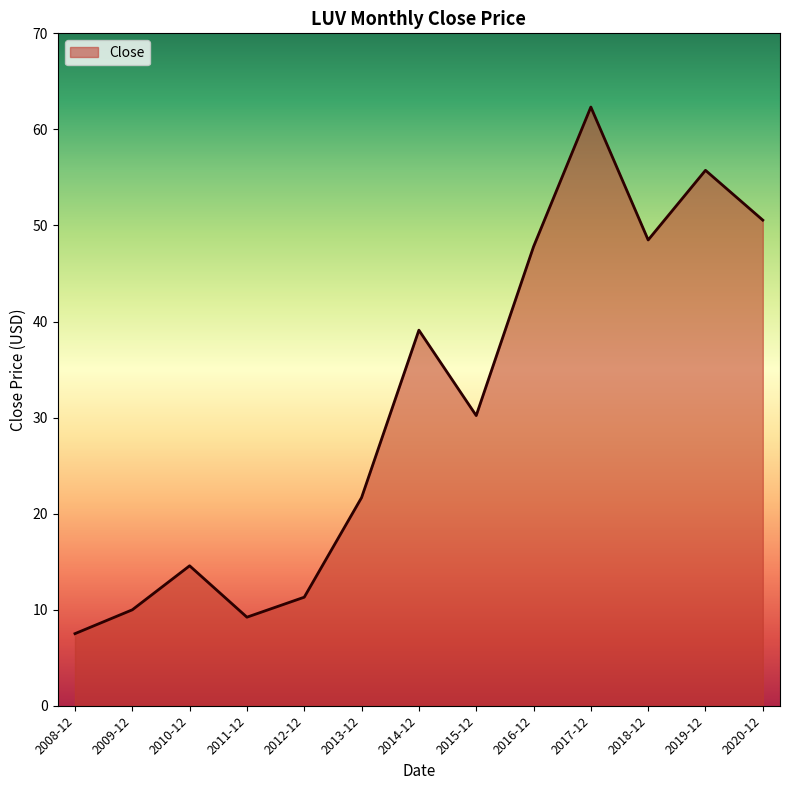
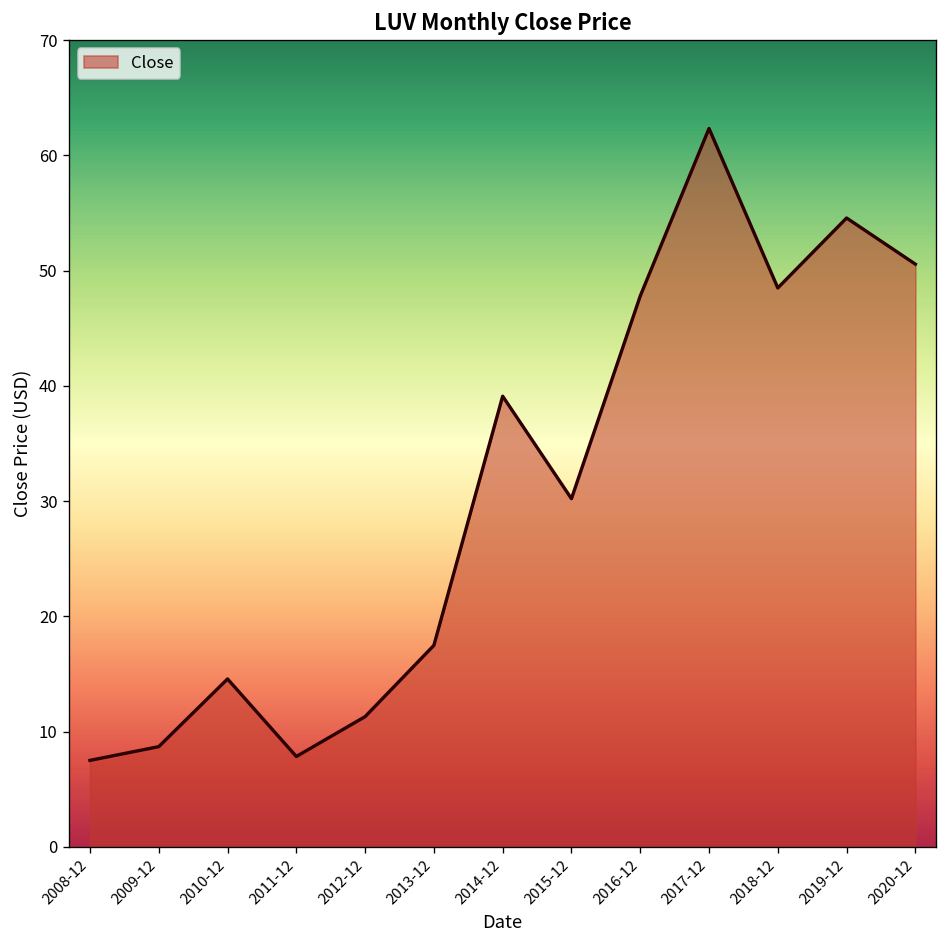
  {
    "2008-12": 8,
-   "2009-12": 10,
+   "2009-12": 9,
    "2010-12": 15,
-   "2011-12": 9,
+   "2011-12": 8,
    "2012-12": 11,
-   "2013-12": 22,
+   "2013-12": 17,
    "2014-12": 39,
    "2015-12": 30,
    "2016-12": 48,
    "2017-12": 62,
    "2018-12": 48,
-   "2019-12": 56,
+   "2019-12": 55,
    "2020-12": 51
  }
